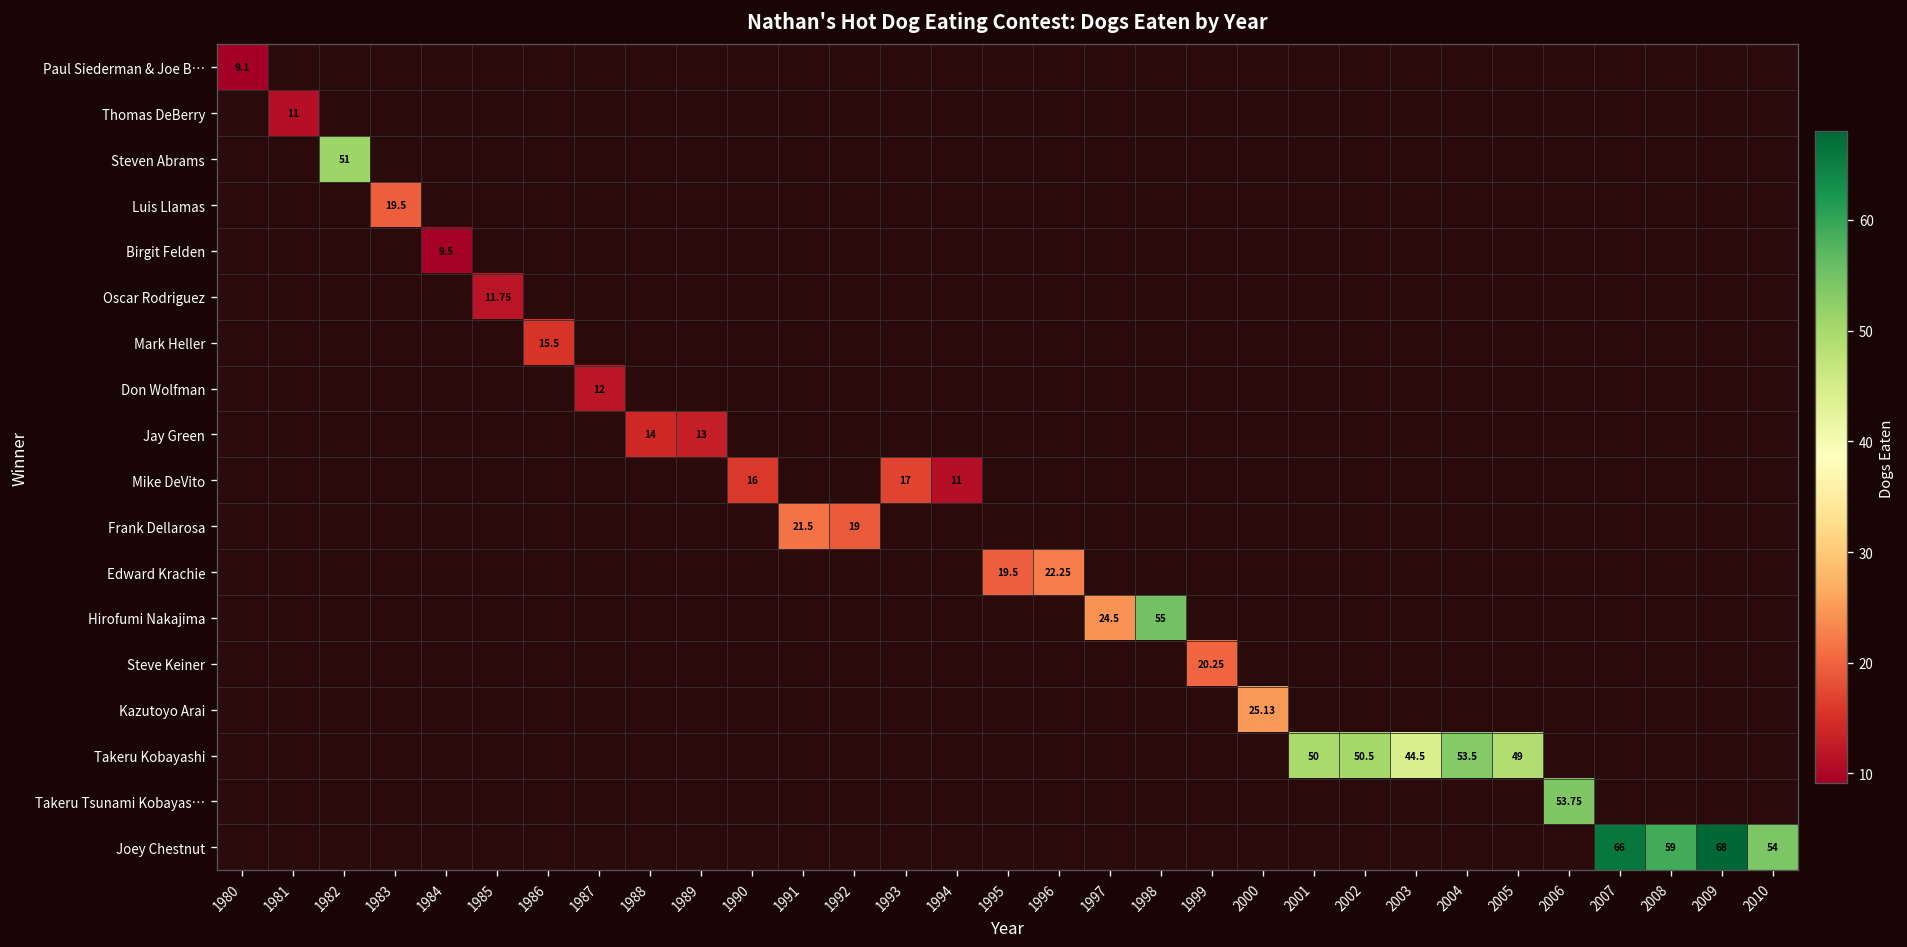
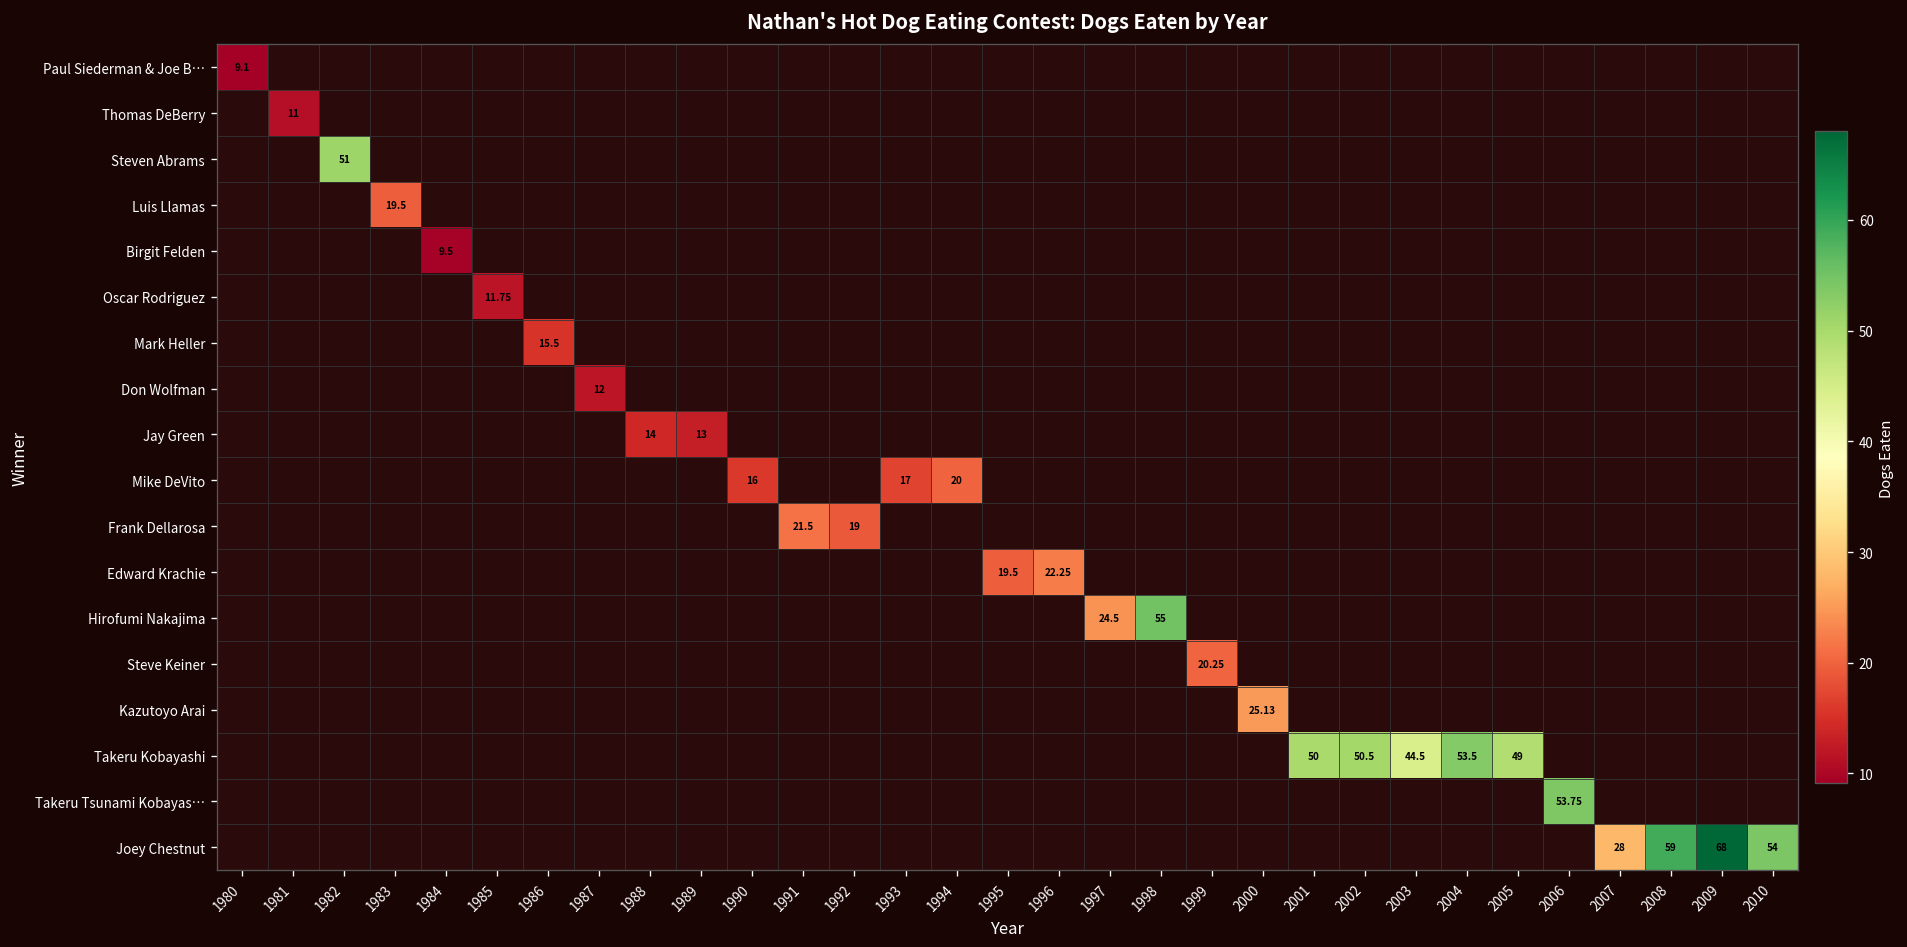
  {
    "Paul Siederman & Joe B…": {
      "1980": 9.1
    },
    "Thomas DeBerry": {
      "1981": 11
    },
    "Steven Abrams": {
      "1982": 51
    },
    "Luis Llamas": {
      "1983": 19.5
    },
    "Birgit Felden": {
      "1984": 9.5
    },
    "Oscar Rodriguez": {
      "1985": 11.75
    },
    "Mark Heller": {
      "1986": 15.5
    },
    "Don Wolfman": {
      "1987": 12
    },
    "Jay Green": {
      "1988": 14,
      "1989": 13
    },
    "Mike DeVito": {
      "1990": 16,
      "1993": 17,
-     "1994": 11
+     "1994": 20
    },
    "Frank Dellarosa": {
      "1991": 21.5,
      "1992": 19
    },
    "Edward Krachie": {
      "1995": 19.5,
      "1996": 22.25
    },
    "Hirofumi Nakajima": {
      "1997": 24.5,
      "1998": 55
    },
    "Steve Keiner": {
      "1999": 20.25
    },
    "Kazutoyo Arai": {
      "2000": 25.13
    },
    "Takeru Kobayashi": {
      "2001": 50,
      "2002": 50.5,
      "2003": 44.5,
      "2004": 53.5,
      "2005": 49
    },
    "Takeru Tsunami Kobayas…": {
      "2006": 53.75
    },
    "Joey Chestnut": {
-     "2007": 66,
+     "2007": 28,
      "2008": 59,
      "2009": 68,
      "2010": 54
    }
  }
